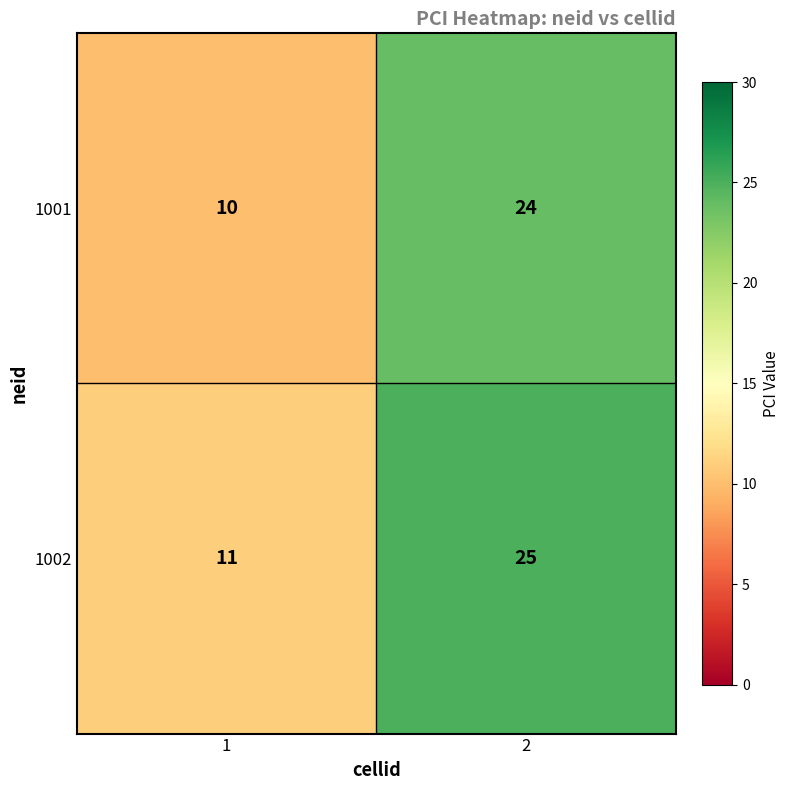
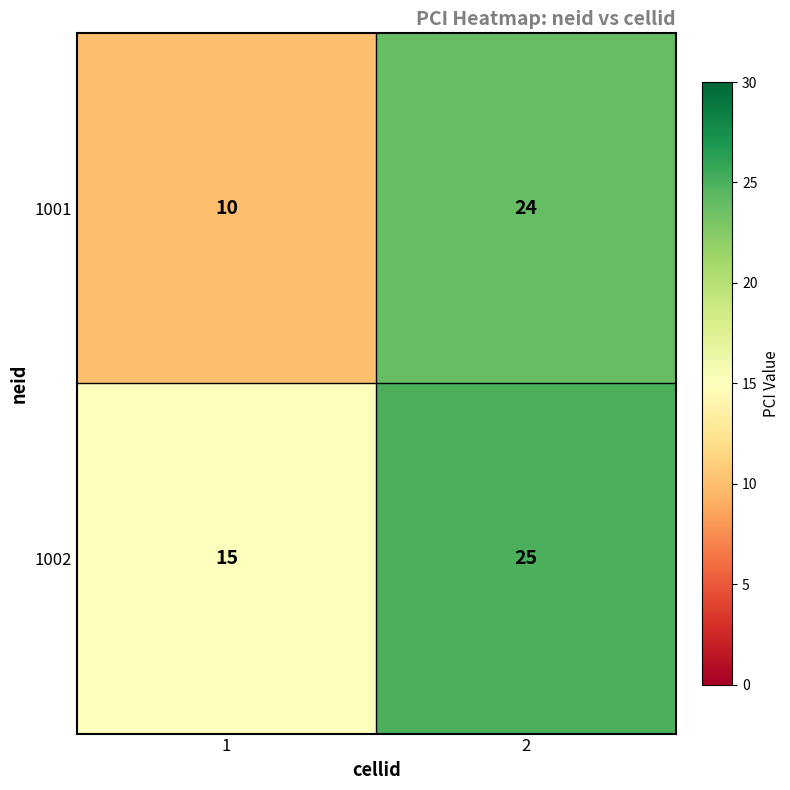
  {
    "1001": {
      "1": 10,
      "2": 24
    },
    "1002": {
-     "1": 11,
+     "1": 15,
      "2": 25
    }
  }
